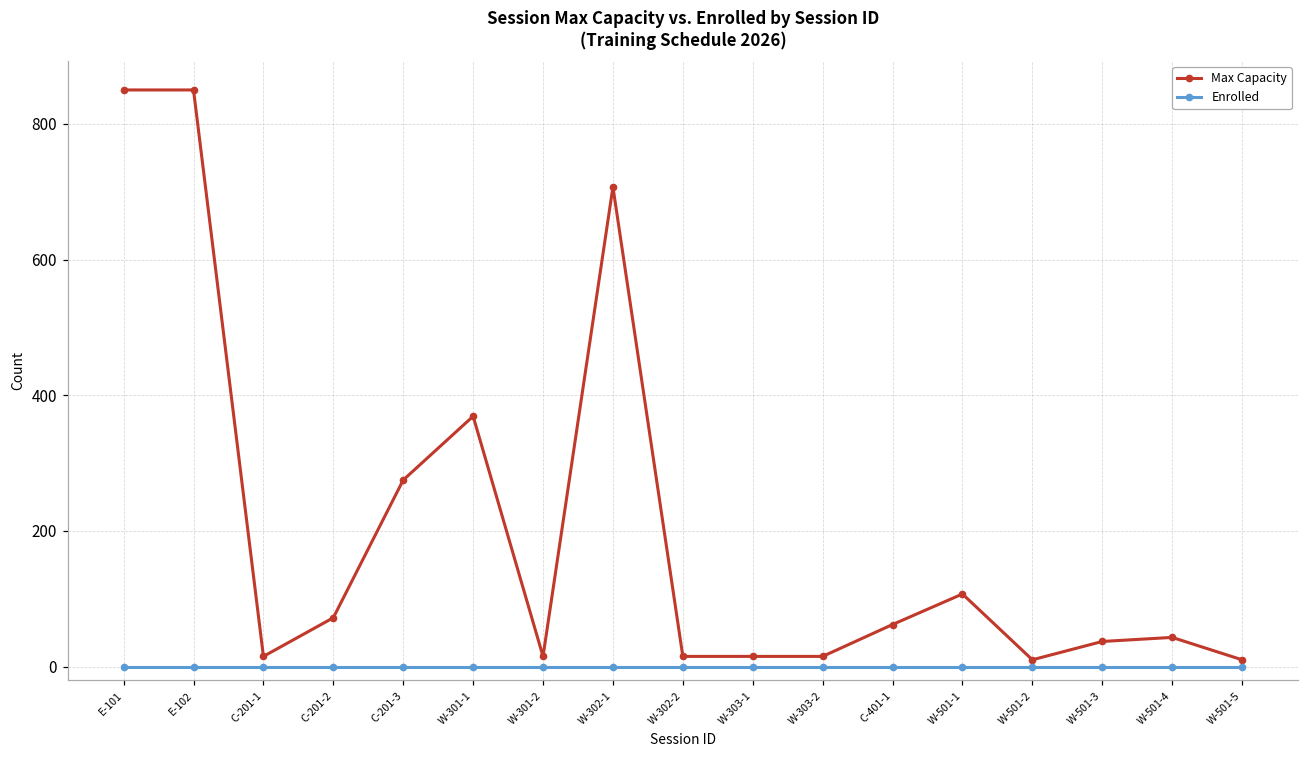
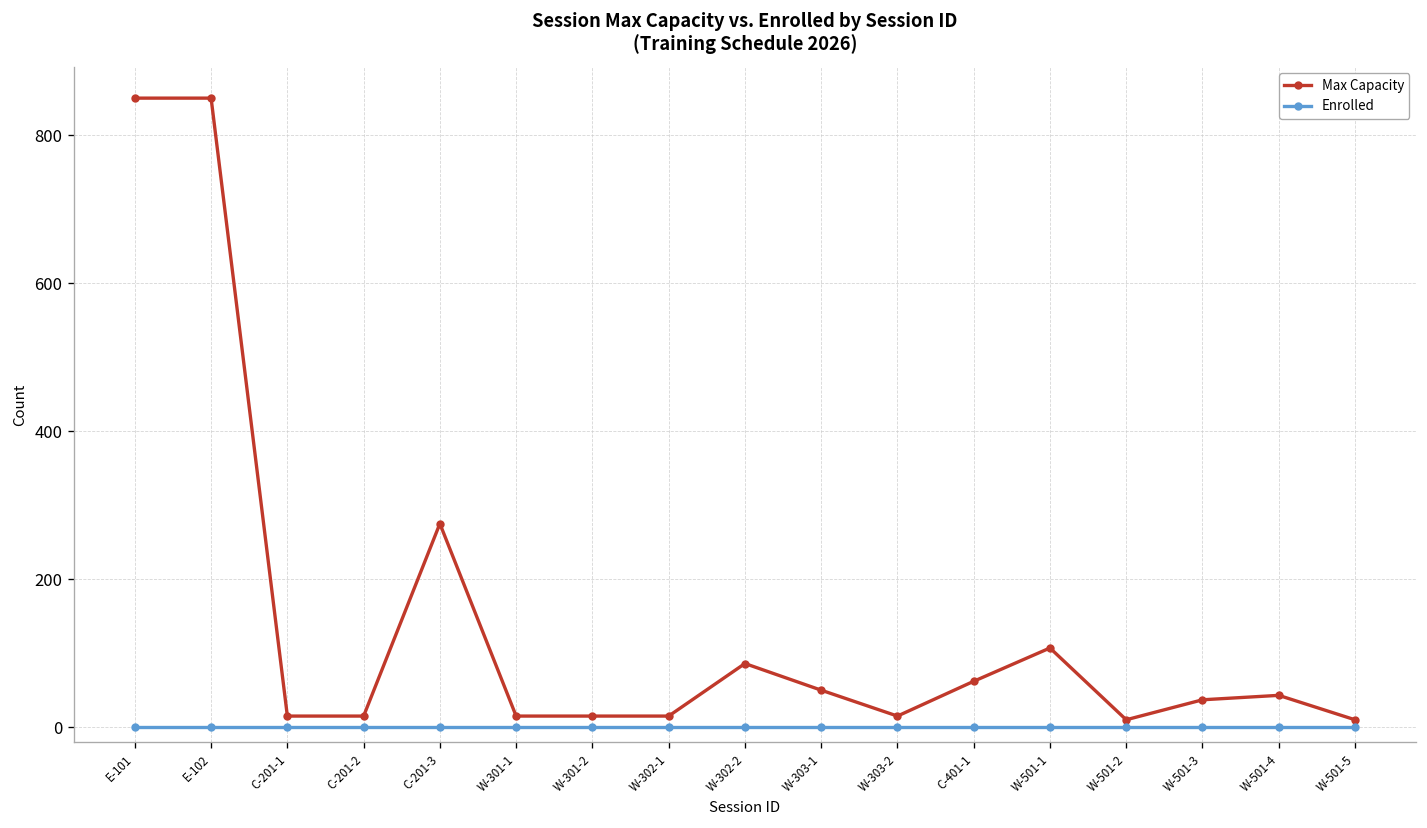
  {
    "Max Capacity": {
      "E-101": 850,
      "E-102": 850,
      "C-201-1": 20,
-     "C-201-2": 70,
+     "C-201-2": 20,
      "C-201-3": 280,
-     "W-301-1": 370,
+     "W-301-1": 20,
      "W-301-2": 20,
-     "W-302-1": 710,
-     "W-302-2": 20,
-     "W-303-1": 20,
+     "W-302-1": 20,
+     "W-302-2": 90,
+     "W-303-1": 50,
      "W-303-2": 20,
      "C-401-1": 60,
      "W-501-1": 110,
      "W-501-2": 10,
      "W-501-3": 40,
      "W-501-4": 40,
      "W-501-5": 10
    },
    "Enrolled": {
      "E-101": 0,
      "E-102": 0,
      "C-201-1": 0,
      "C-201-2": 0,
      "C-201-3": 0,
      "W-301-1": 0,
      "W-301-2": 0,
      "W-302-1": 0,
      "W-302-2": 0,
      "W-303-1": 0,
      "W-303-2": 0,
      "C-401-1": 0,
      "W-501-1": 0,
      "W-501-2": 0,
      "W-501-3": 0,
      "W-501-4": 0,
      "W-501-5": 0
    }
  }
